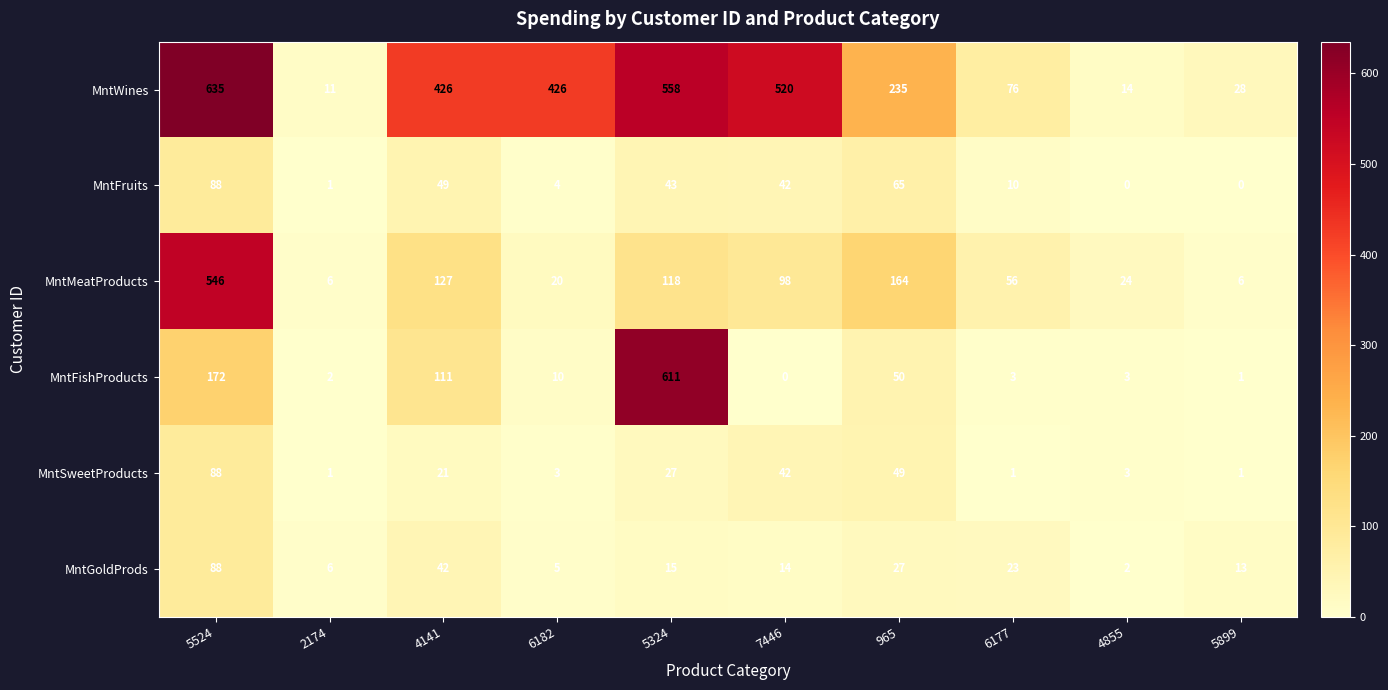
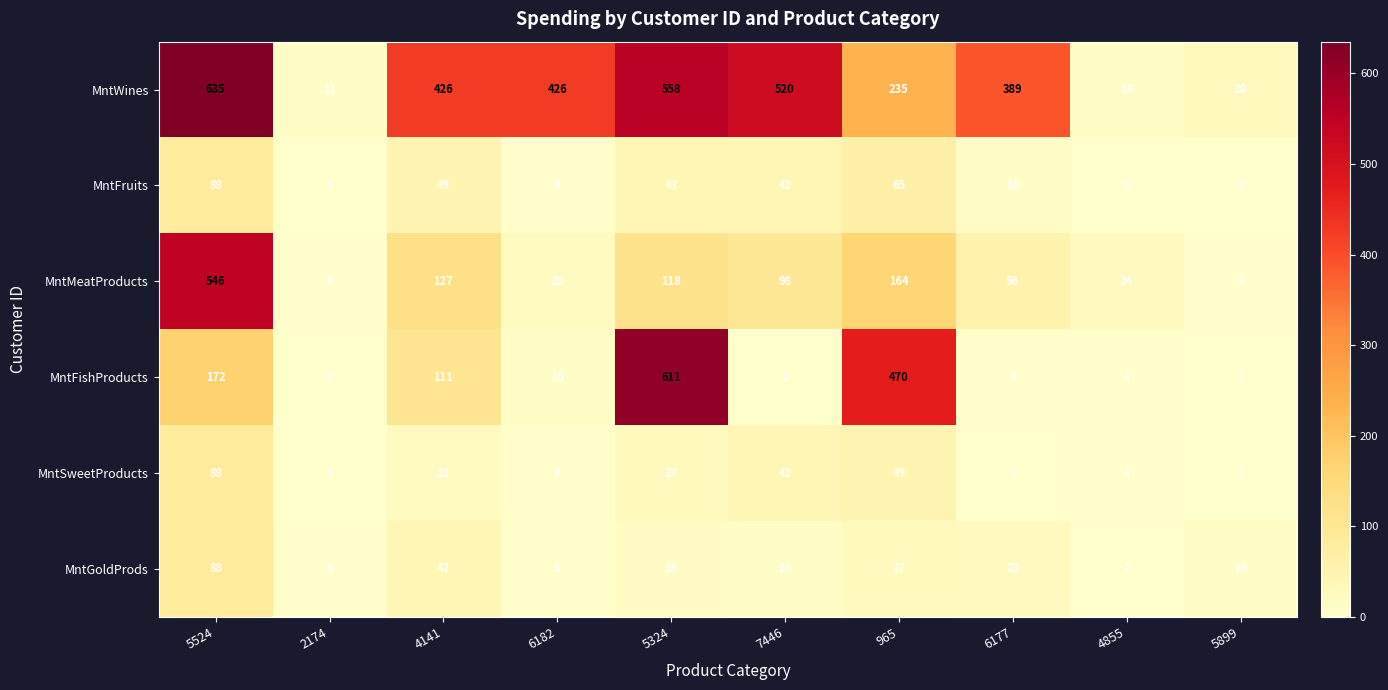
  {
    "MntWines": {
      "5524": 635,
      "2174": 11,
      "4141": 426,
      "6182": 426,
      "5324": 558,
      "7446": 520,
      "965": 235,
-     "6177": 76,
+     "6177": 389,
      "4855": 14,
      "5899": 28
    },
    "MntFruits": {
      "5524": 88,
      "2174": 1,
      "4141": 49,
      "6182": 4,
      "5324": 43,
      "7446": 42,
      "965": 65,
      "6177": 10,
      "4855": 0,
      "5899": 0
    },
    "MntMeatProducts": {
      "5524": 546,
      "2174": 6,
      "4141": 127,
      "6182": 20,
      "5324": 118,
      "7446": 98,
      "965": 164,
      "6177": 56,
      "4855": 24,
      "5899": 6
    },
    "MntFishProducts": {
      "5524": 172,
      "2174": 2,
      "4141": 111,
      "6182": 10,
      "5324": 611,
      "7446": 0,
-     "965": 50,
+     "965": 470,
      "6177": 3,
      "4855": 3,
      "5899": 1
    },
    "MntSweetProducts": {
      "5524": 88,
      "2174": 1,
      "4141": 21,
      "6182": 3,
      "5324": 27,
      "7446": 42,
      "965": 49,
      "6177": 1,
      "4855": 3,
      "5899": 1
    },
    "MntGoldProds": {
      "5524": 88,
      "2174": 6,
      "4141": 42,
      "6182": 5,
      "5324": 15,
      "7446": 14,
      "965": 27,
      "6177": 23,
      "4855": 2,
      "5899": 13
    }
  }
